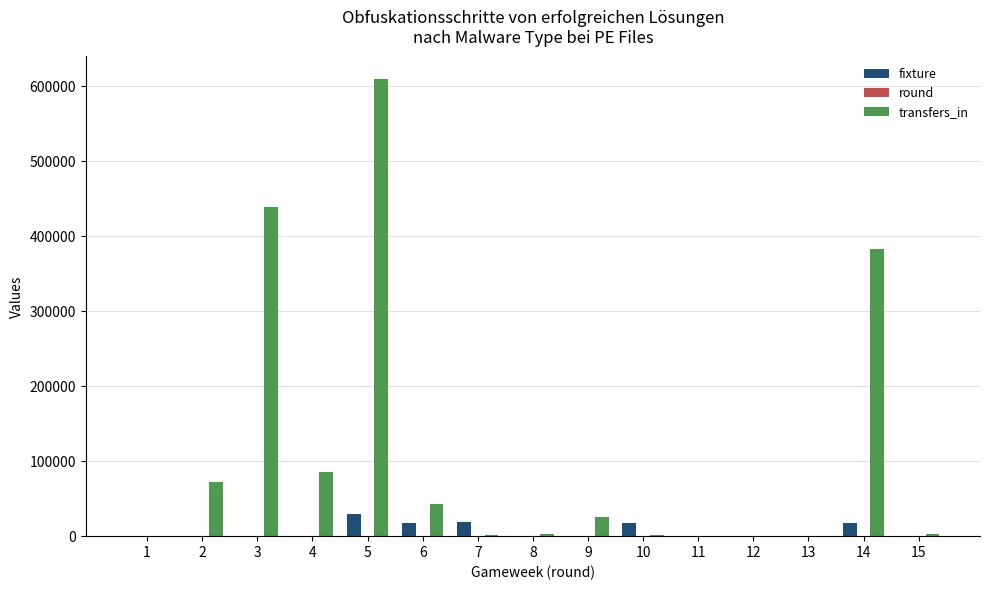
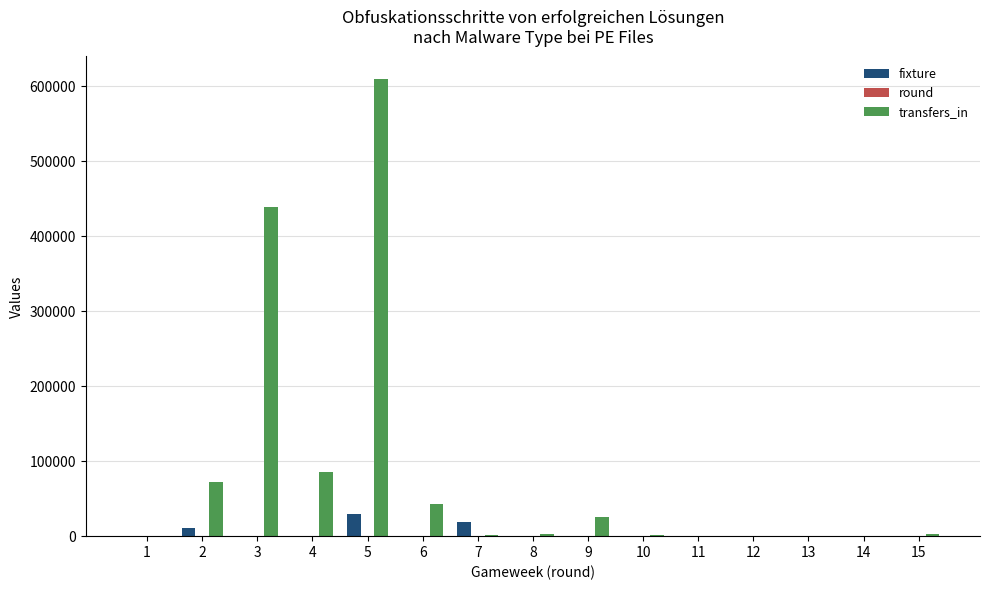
  {
    "fixture": {
-     "2": 0,
+     "2": 10000,
      "5": 30000,
-     "6": 20000,
+     "6": 0,
      "7": 20000,
-     "10": 20000,
-     "14": 20000
+     "10": 0,
+     "14": 0
    },
    "transfers_in": {
      "1": 0,
      "2": 70000,
      "3": 440000,
      "4": 90000,
      "5": 610000,
      "6": 40000,
      "9": 30000,
-     "14": 380000
+     "14": 0
    }
  }
